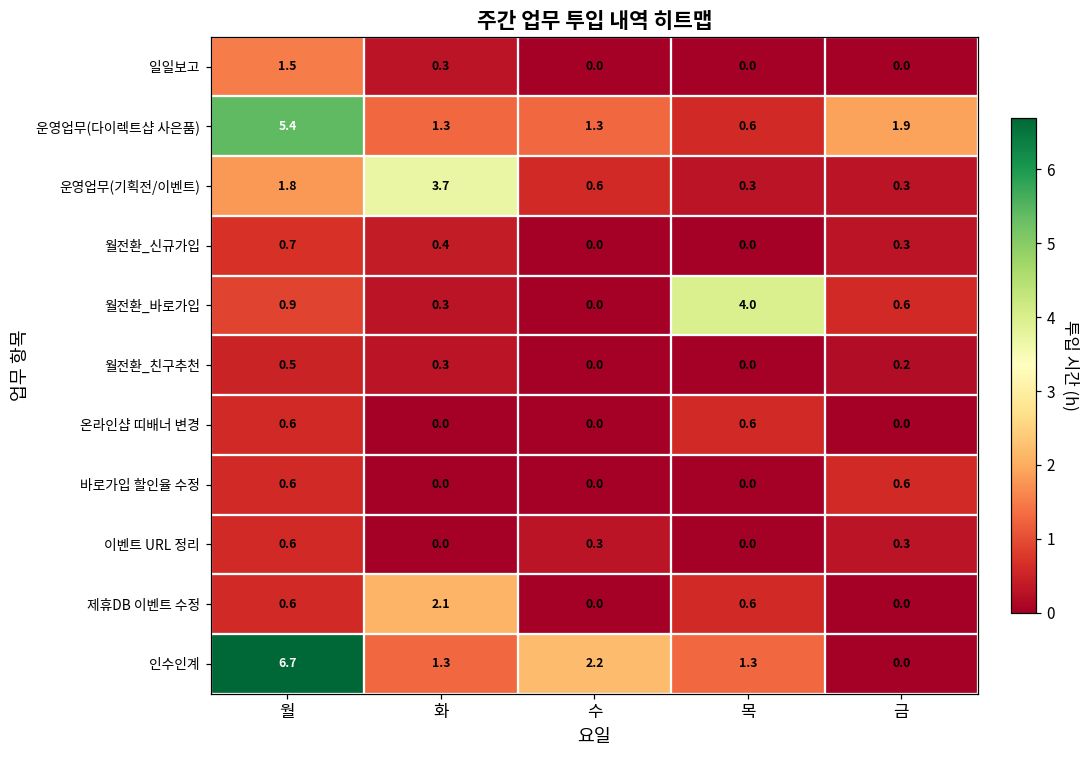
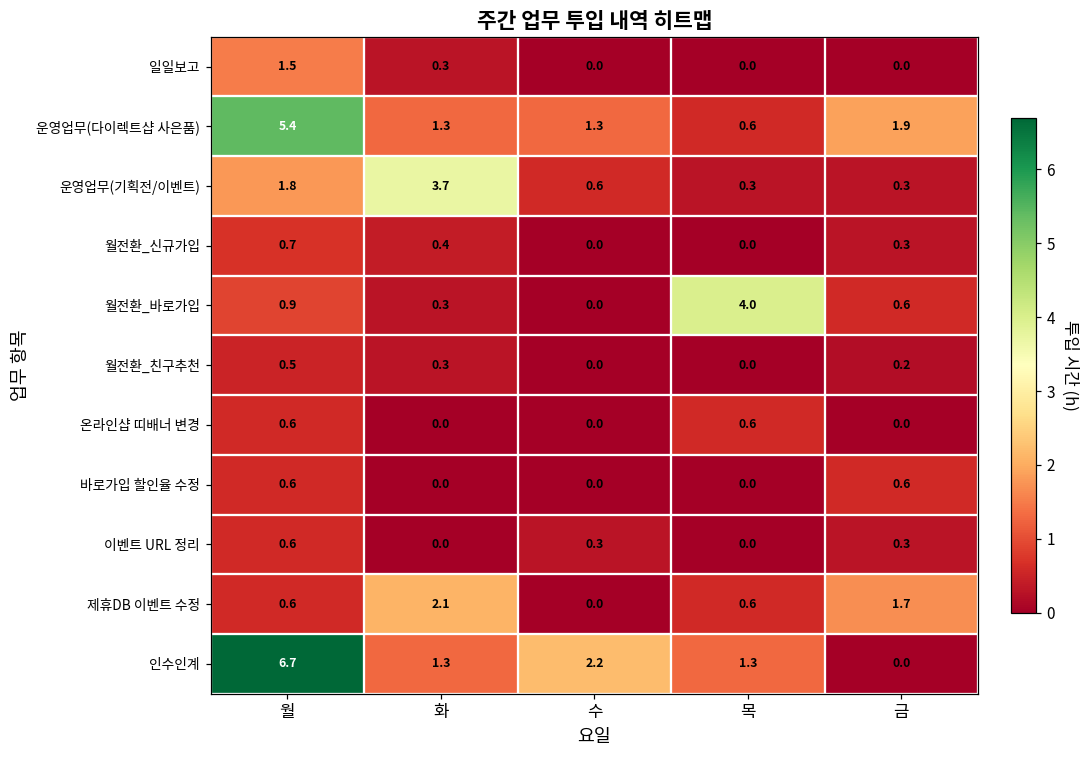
  {
    "일일보고": {
      "월": 1.5,
      "화": 0.3,
      "수": 0.0,
      "목": 0.0,
      "금": 0.0
    },
    "운영업무(다이렉트샵 사은품)": {
      "월": 5.4,
      "화": 1.3,
      "수": 1.3,
      "목": 0.6,
      "금": 1.9
    },
    "운영업무(기획전/이벤트)": {
      "월": 1.8,
      "화": 3.7,
      "수": 0.6,
      "목": 0.3,
      "금": 0.3
    },
    "월전환_신규가입": {
      "월": 0.7,
      "화": 0.4,
      "수": 0.0,
      "목": 0.0,
      "금": 0.3
    },
    "월전환_바로가입": {
      "월": 0.9,
      "화": 0.3,
      "수": 0.0,
      "목": 4.0,
      "금": 0.6
    },
    "월전환_친구추천": {
      "월": 0.5,
      "화": 0.3,
      "수": 0.0,
      "목": 0.0,
      "금": 0.2
    },
    "온라인샵 띠배너 변경": {
      "월": 0.6,
      "화": 0.0,
      "수": 0.0,
      "목": 0.6,
      "금": 0.0
    },
    "바로가입 할인율 수정": {
      "월": 0.6,
      "화": 0.0,
      "수": 0.0,
      "목": 0.0,
      "금": 0.6
    },
    "이벤트 URL 정리": {
      "월": 0.6,
      "화": 0.0,
      "수": 0.3,
      "목": 0.0,
      "금": 0.3
    },
    "제휴DB 이벤트 수정": {
      "월": 0.6,
      "화": 2.1,
      "수": 0.0,
      "목": 0.6,
-     "금": 0.0
+     "금": 1.7
    },
    "인수인계": {
      "월": 6.7,
      "화": 1.3,
      "수": 2.2,
      "목": 1.3,
      "금": 0.0
    }
  }
